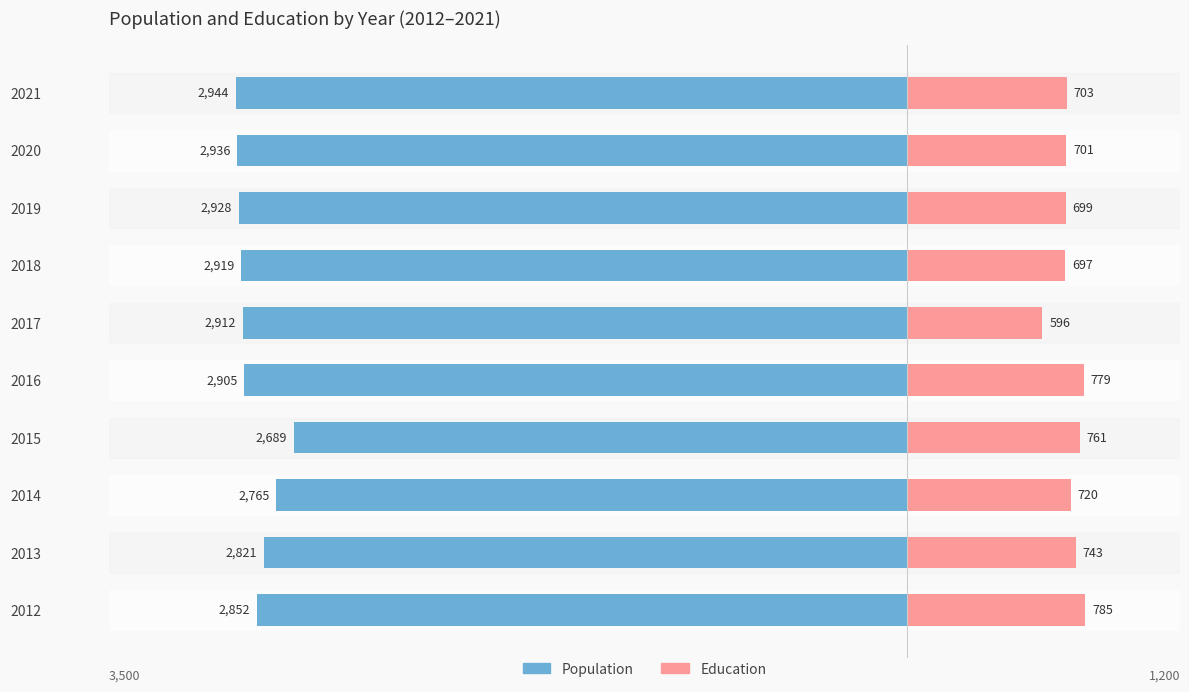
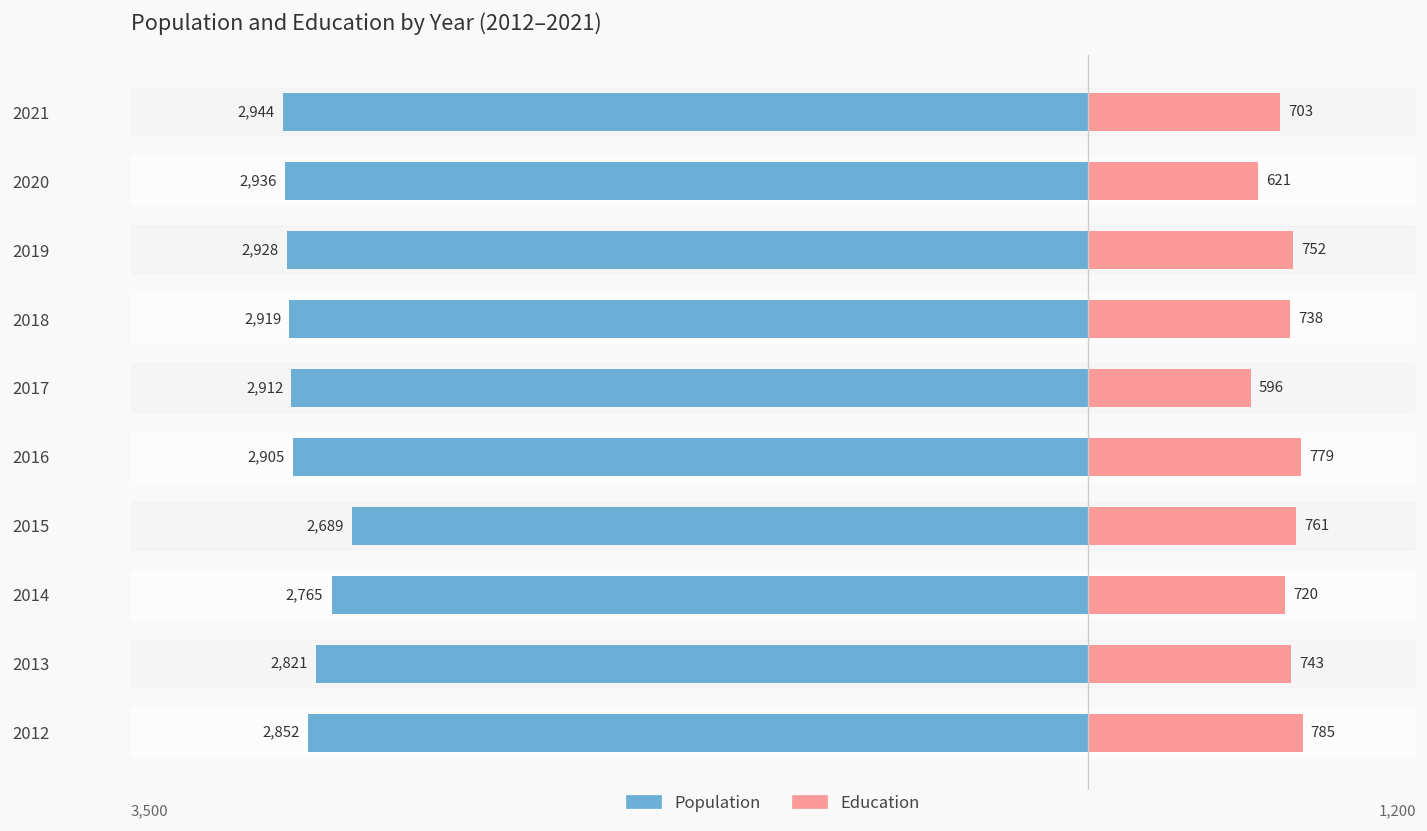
  {
    "Education": {
      "2021": 703,
-     "2020": 701,
-     "2019": 699,
-     "2018": 697,
+     "2020": 621,
+     "2019": 752,
+     "2018": 738,
      "2017": 596,
      "2016": 779,
      "2015": 761,
      "2014": 720,
      "2013": 743,
      "2012": 785
    }
  }
